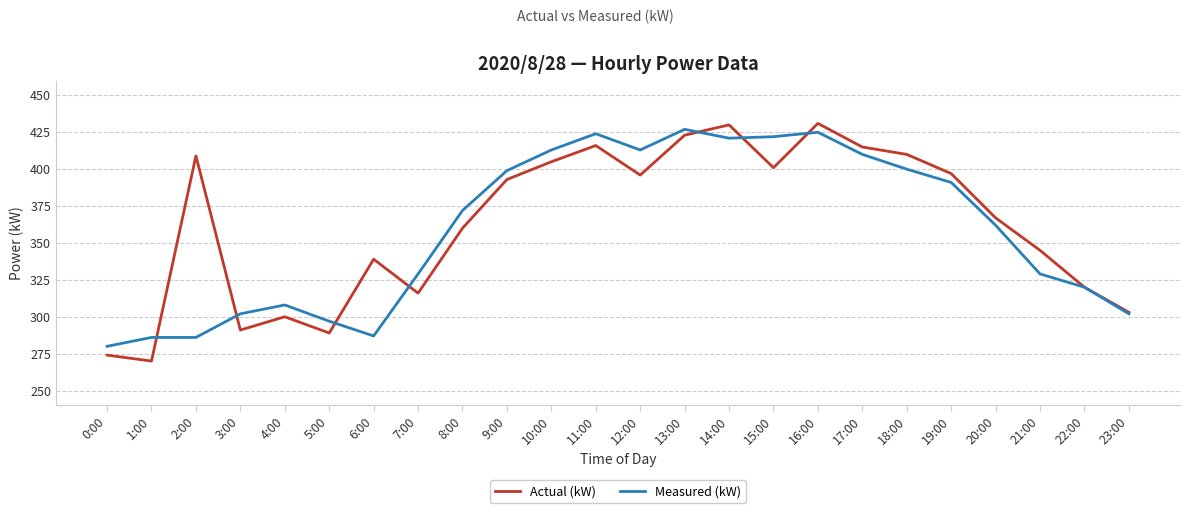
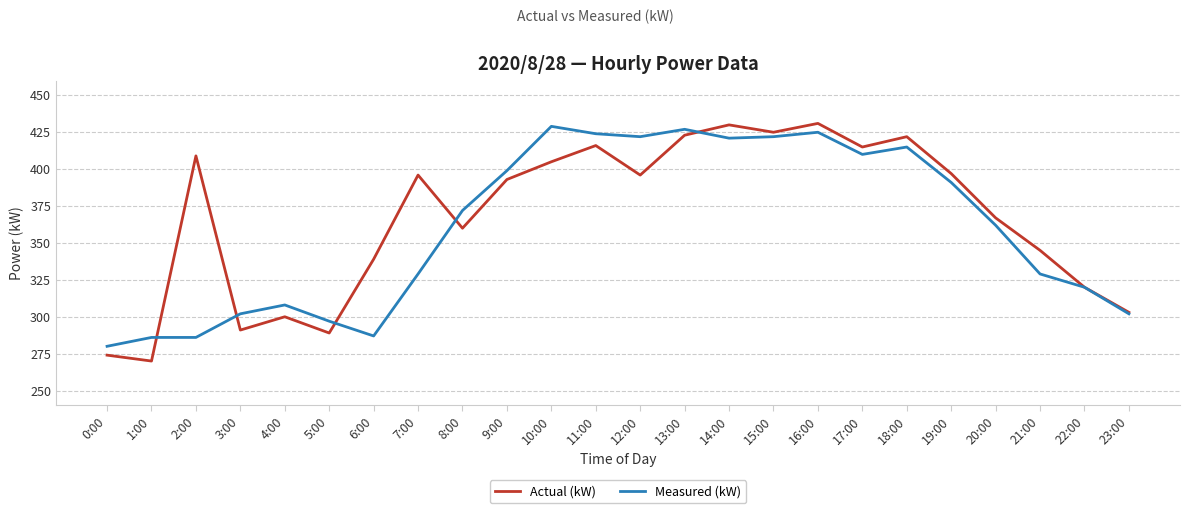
  {
    "Actual (kW)": {
      "0:00": 274,
      "1:00": 270,
      "2:00": 409,
      "3:00": 291,
      "4:00": 300,
      "5:00": 289,
      "6:00": 339,
-     "7:00": 316,
+     "7:00": 396,
      "8:00": 360,
      "9:00": 393,
      "10:00": 405,
      "11:00": 416,
      "12:00": 396,
      "13:00": 423,
      "14:00": 430,
-     "15:00": 401,
+     "15:00": 425,
      "16:00": 431,
      "17:00": 415,
-     "18:00": 410,
+     "18:00": 422,
      "19:00": 397,
      "20:00": 367,
      "21:00": 345
    },
    "Measured (kW)": {
      "0:00": 280,
      "1:00": 286,
      "2:00": 286,
      "3:00": 302,
      "4:00": 308,
      "5:00": 297,
      "6:00": 287,
      "7:00": 329,
      "8:00": 372,
      "9:00": 399,
-     "10:00": 413,
+     "10:00": 429,
      "11:00": 424,
-     "12:00": 413,
+     "12:00": 422,
      "13:00": 427,
      "14:00": 421,
      "15:00": 422,
      "16:00": 425,
      "17:00": 410,
-     "18:00": 400,
+     "18:00": 415,
      "19:00": 391,
      "20:00": 362,
      "21:00": 329
    }
  }
